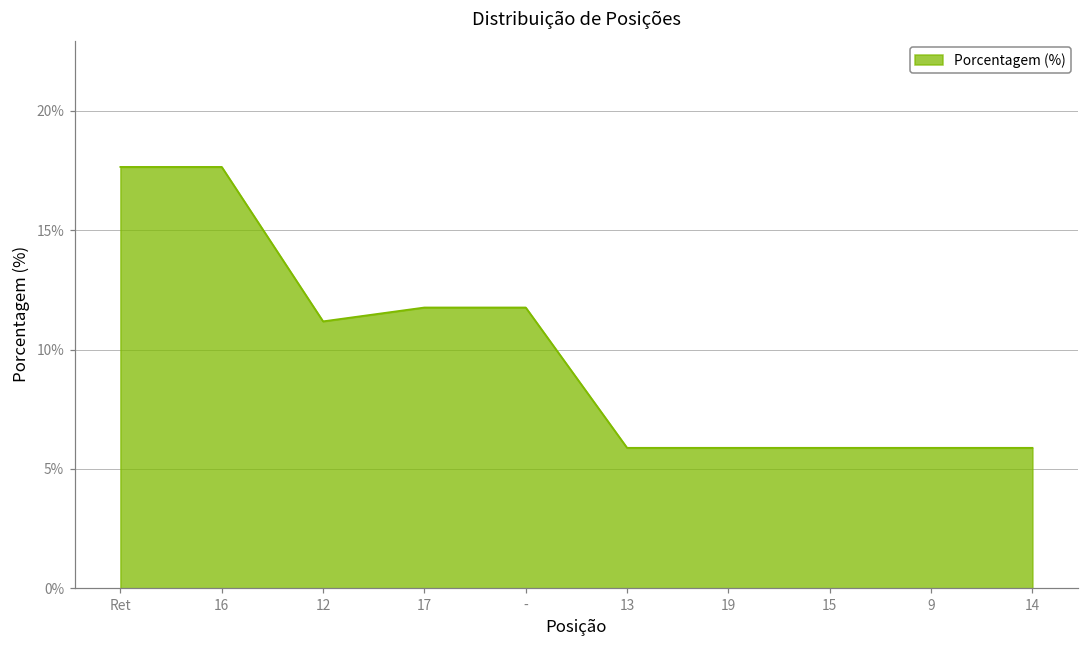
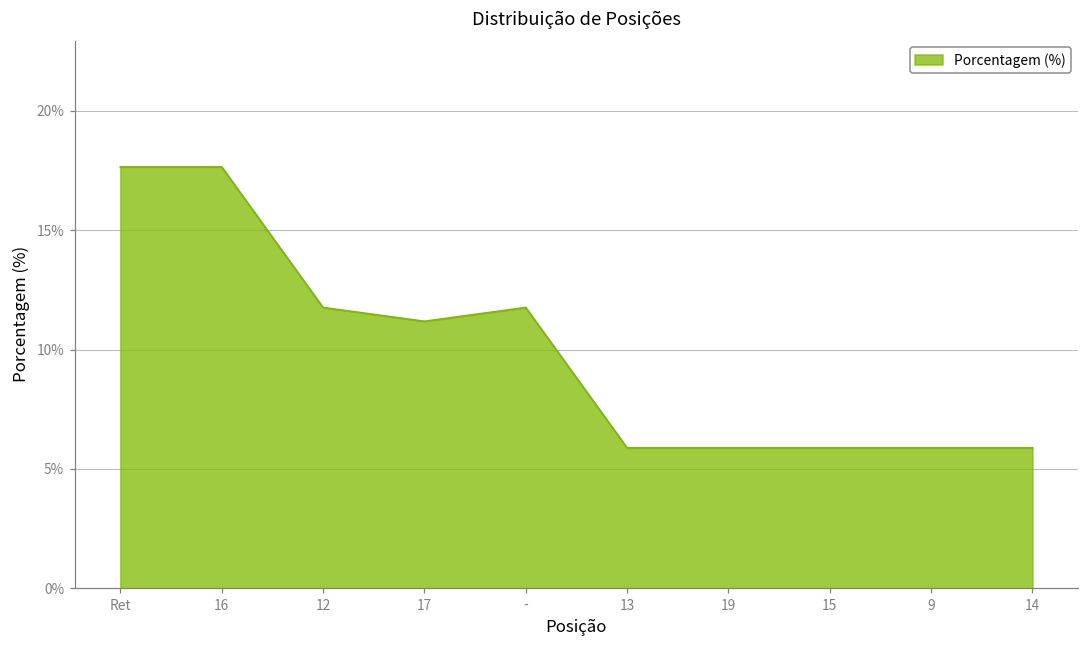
  {
    "Ret": "17.7%",
    "16": "17.7%",
-   "12": "11.2%",
-   "17": "11.8%",
+   "12": "11.8%",
+   "17": "11.2%",
    "-": "11.8%",
    "13": "5.9%",
    "19": "5.9%",
    "15": "5.9%",
    "9": "5.9%",
    "14": "5.9%"
  }
